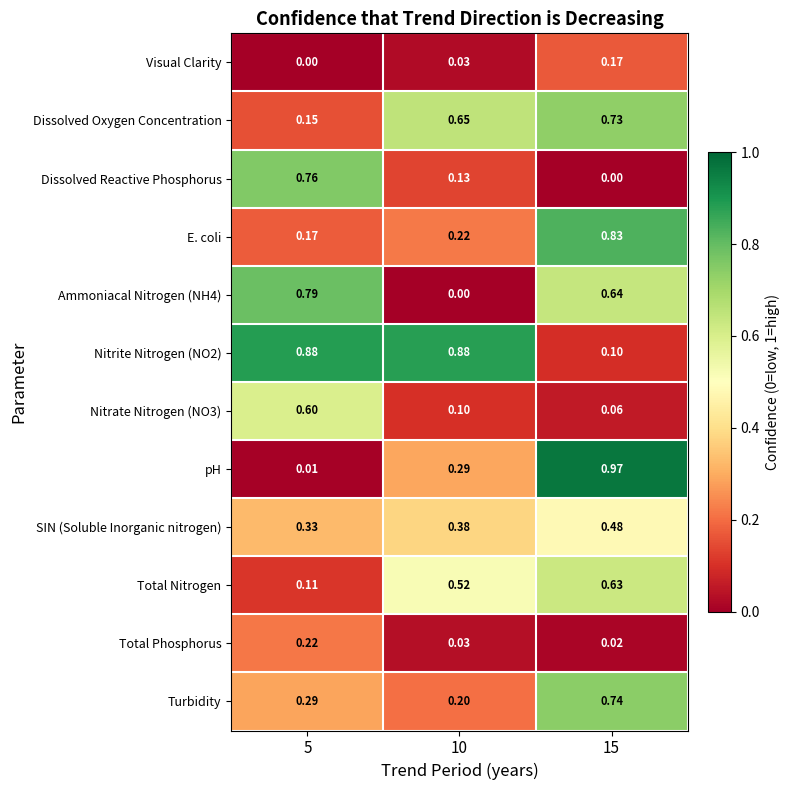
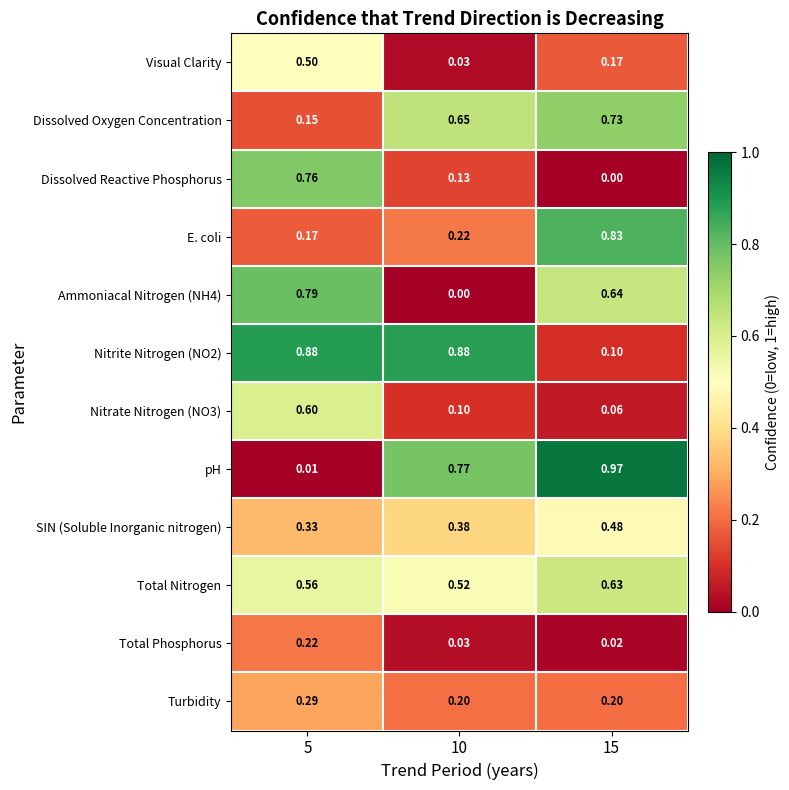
  {
    "Visual Clarity": {
-     "5": 0.00,
+     "5": 0.50,
      "10": 0.03,
      "15": 0.17
    },
    "Dissolved Oxygen Concentration": {
      "5": 0.15,
      "10": 0.65,
      "15": 0.73
    },
    "Dissolved Reactive Phosphorus": {
      "5": 0.76,
      "10": 0.13,
      "15": 0.00
    },
    "E. coli": {
      "5": 0.17,
      "10": 0.22,
      "15": 0.83
    },
    "Ammoniacal Nitrogen (NH4)": {
      "5": 0.79,
      "10": 0.00,
      "15": 0.64
    },
    "Nitrite Nitrogen (NO2)": {
      "5": 0.88,
      "10": 0.88,
      "15": 0.10
    },
    "Nitrate Nitrogen (NO3)": {
      "5": 0.60,
      "10": 0.10,
      "15": 0.06
    },
    "pH": {
      "5": 0.01,
-     "10": 0.29,
+     "10": 0.77,
      "15": 0.97
    },
    "SIN (Soluble Inorganic nitrogen)": {
      "5": 0.33,
      "10": 0.38,
      "15": 0.48
    },
    "Total Nitrogen": {
-     "5": 0.11,
+     "5": 0.56,
      "10": 0.52,
      "15": 0.63
    },
    "Total Phosphorus": {
      "5": 0.22,
      "10": 0.03,
      "15": 0.02
    },
    "Turbidity": {
      "5": 0.29,
      "10": 0.20,
-     "15": 0.74
+     "15": 0.20
    }
  }
